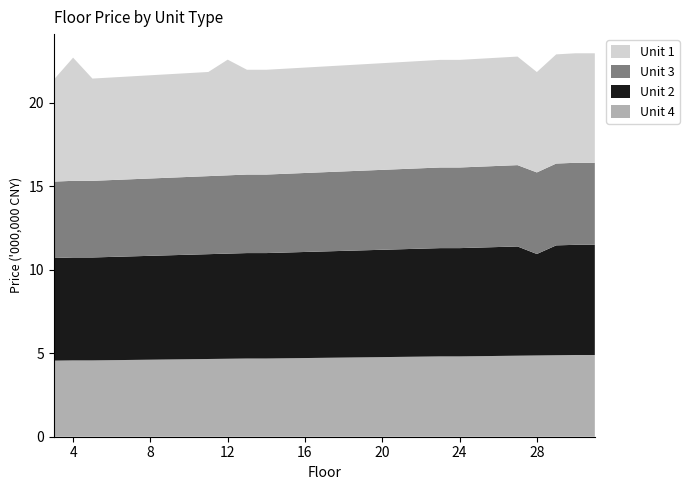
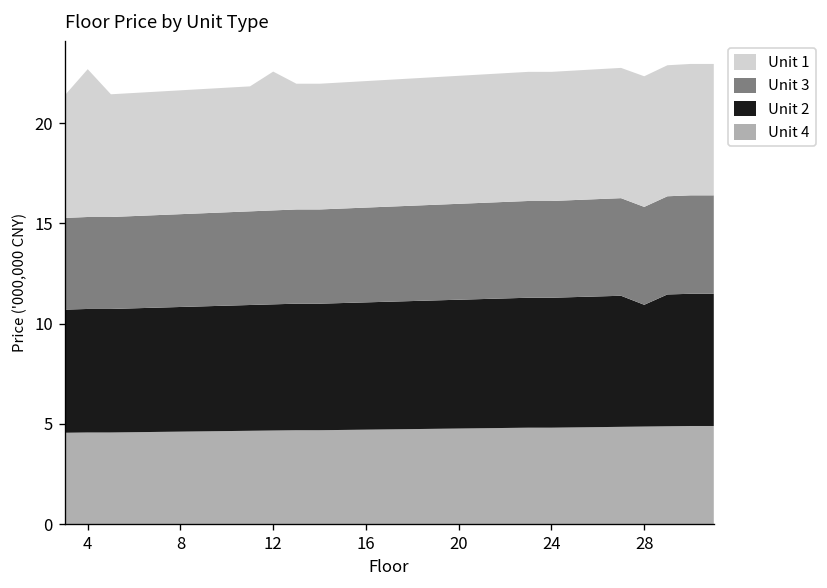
  {
    "Unit 1": {
      "4": 7.4,
      "8": 6.2,
      "12": 6.9,
      "16": 6.3,
      "20": 6.4,
      "24": 6.4,
-     "28": 6.0
+     "28": 6.5
    }
  }
